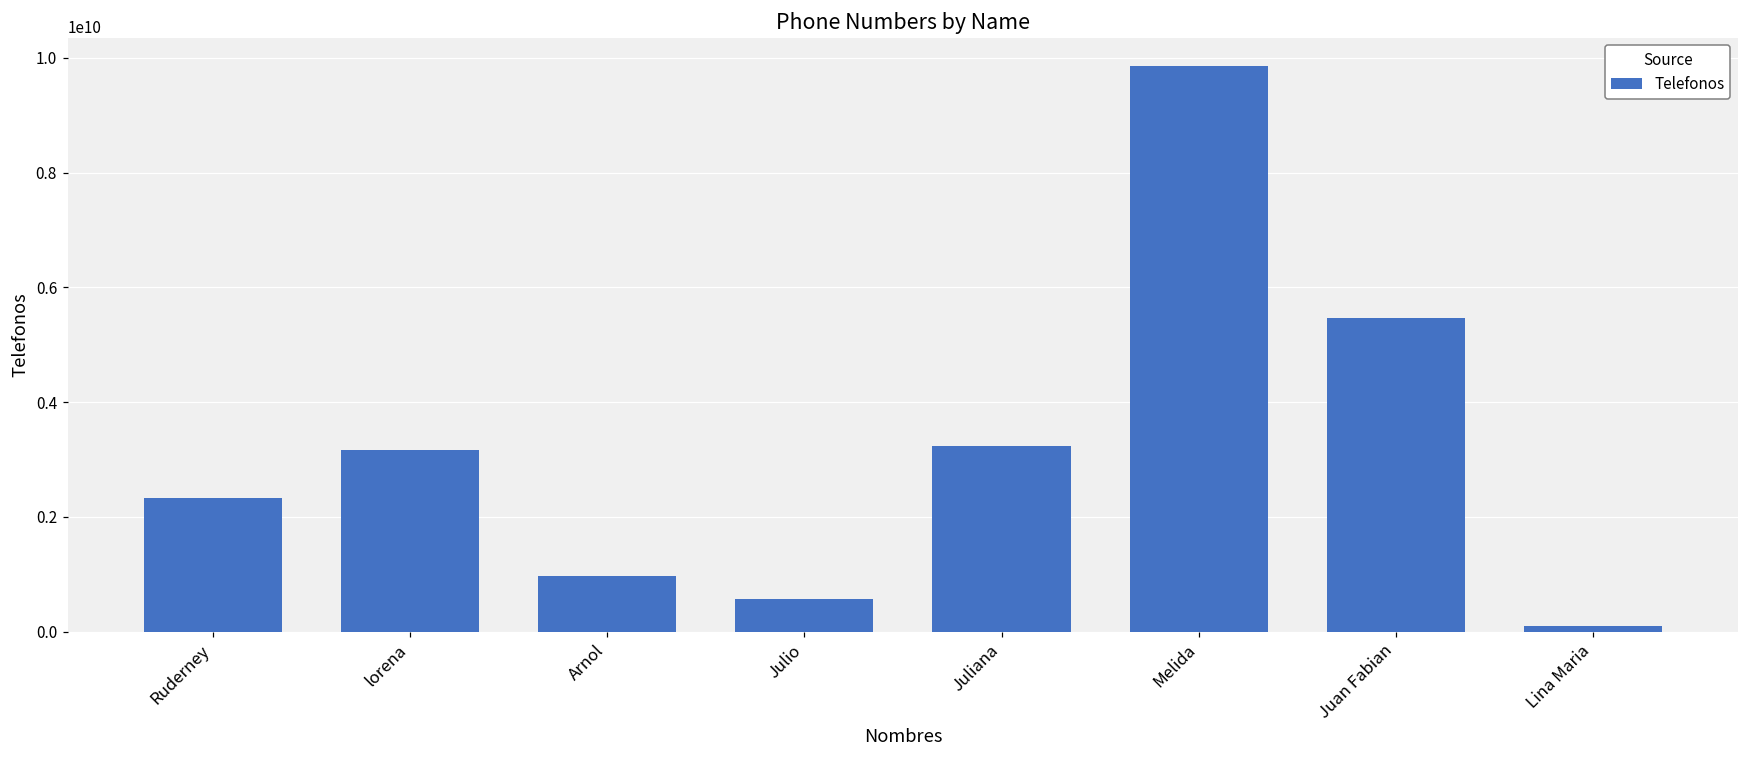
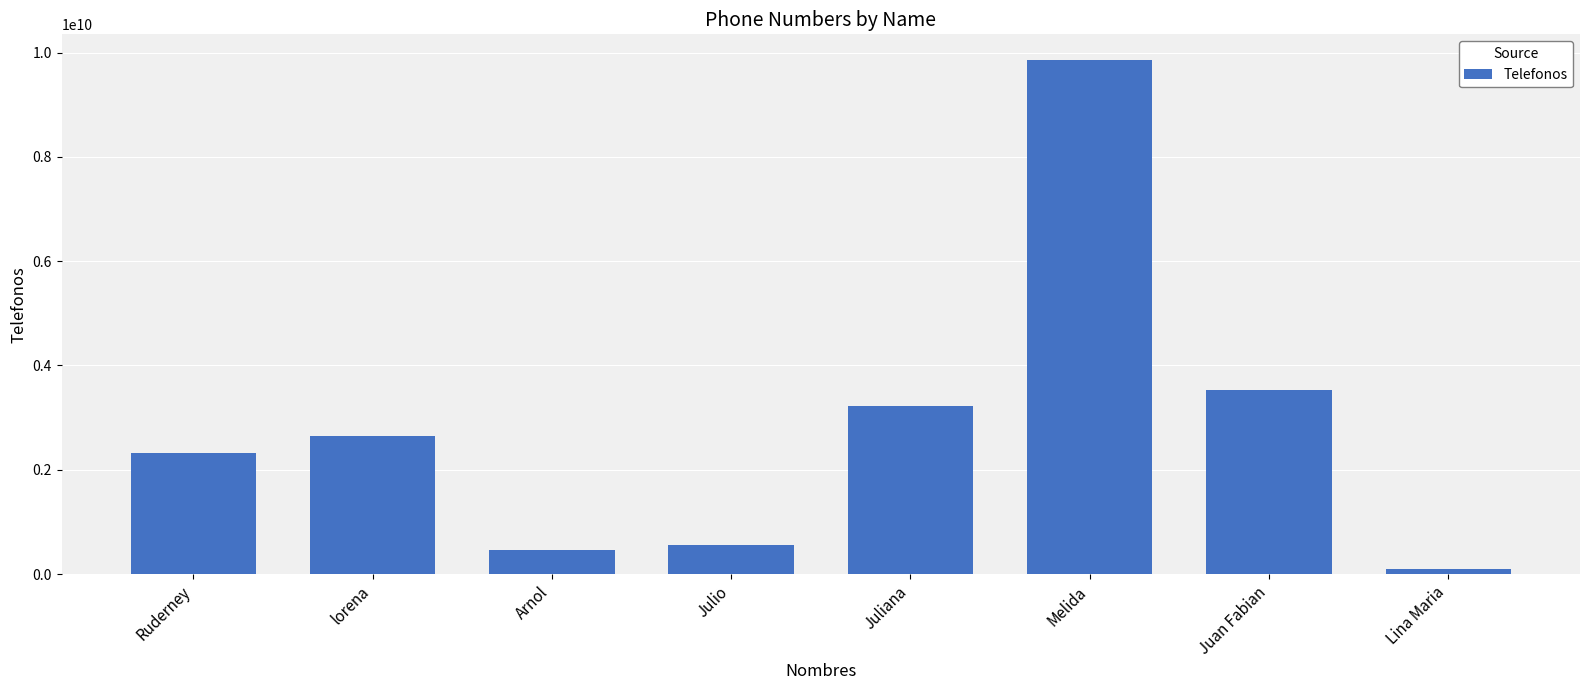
  {
    "Ruderney": 2300000000,
-   "lorena": 3200000000,
-   "Arnol": 1000000000,
+   "lorena": 2700000000,
+   "Arnol": 500000000,
    "Julio": 600000000,
    "Juliana": 3200000000,
    "Melida": 9900000000,
-   "Juan Fabian": 5500000000,
+   "Juan Fabian": 3500000000,
    "Lina Maria": 100000000
  }
